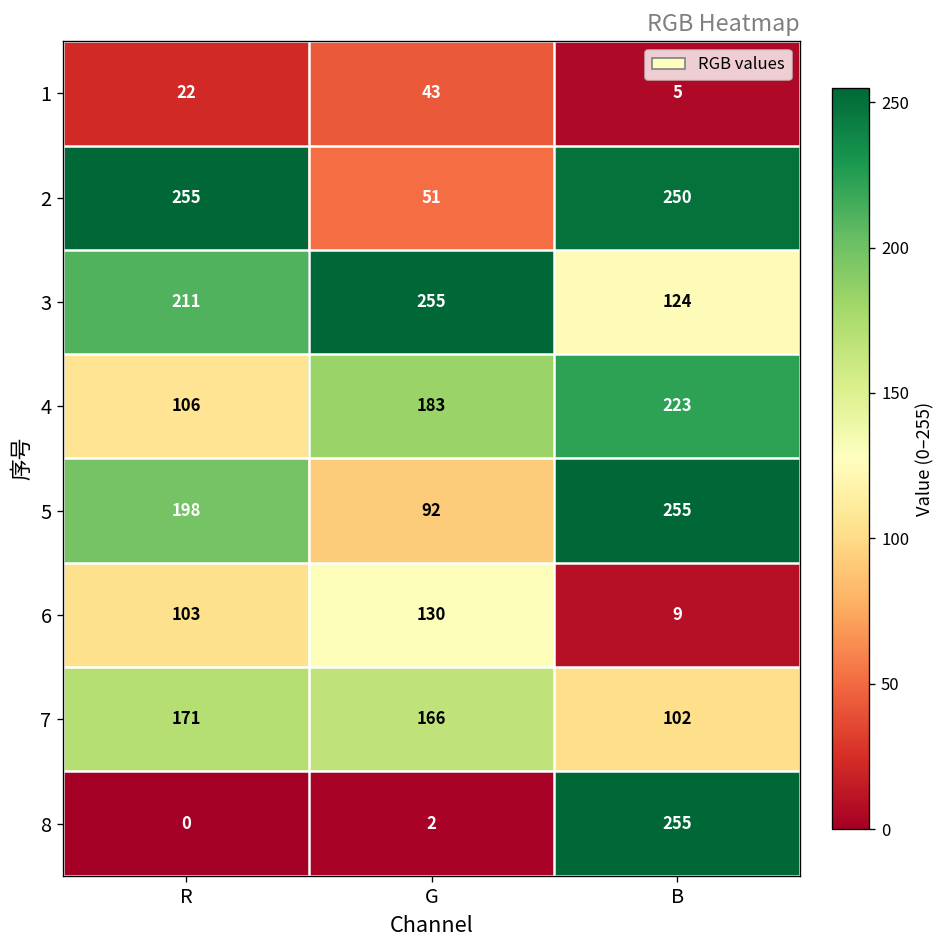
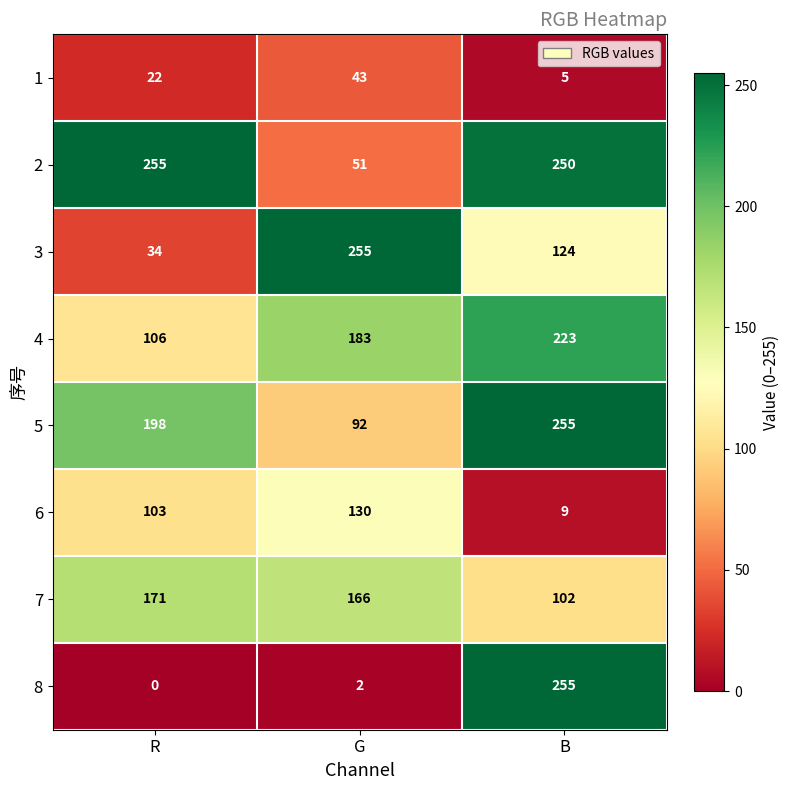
  {
    "1": {
      "R": 22,
      "G": 43,
      "B": 5
    },
    "2": {
      "R": 255,
      "G": 51,
      "B": 250
    },
    "3": {
-     "R": 211,
+     "R": 34,
      "G": 255,
      "B": 124
    },
    "4": {
      "R": 106,
      "G": 183,
      "B": 223
    },
    "5": {
      "R": 198,
      "G": 92,
      "B": 255
    },
    "6": {
      "R": 103,
      "G": 130,
      "B": 9
    },
    "7": {
      "R": 171,
      "G": 166,
      "B": 102
    },
    "8": {
      "R": 0,
      "G": 2,
      "B": 255
    }
  }
